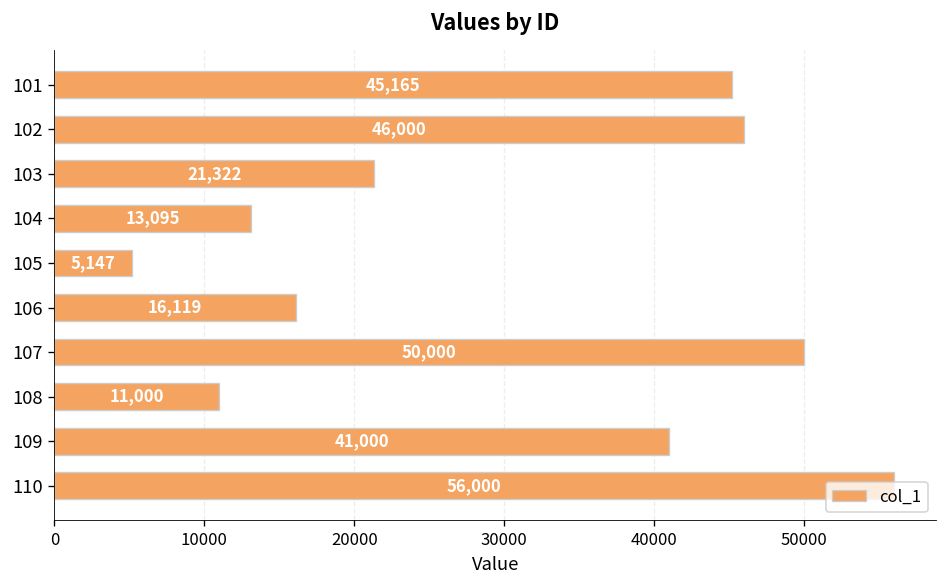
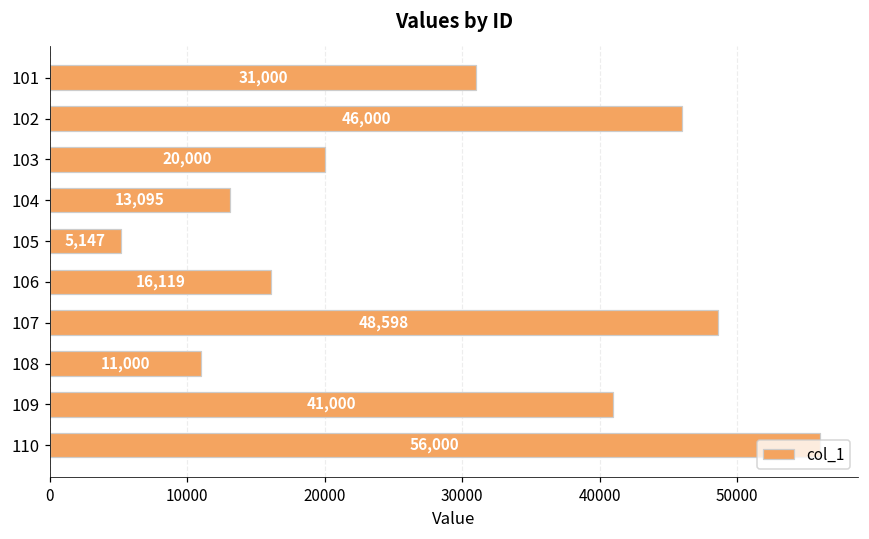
  {
-   "101": "45,165",
+   "101": "31,000",
    "102": "46,000",
-   "103": "21,322",
+   "103": "20,000",
    "104": "13,095",
    "105": "5,147",
    "106": "16,119",
-   "107": "50,000",
+   "107": "48,598",
    "108": "11,000",
    "109": "41,000"
  }
